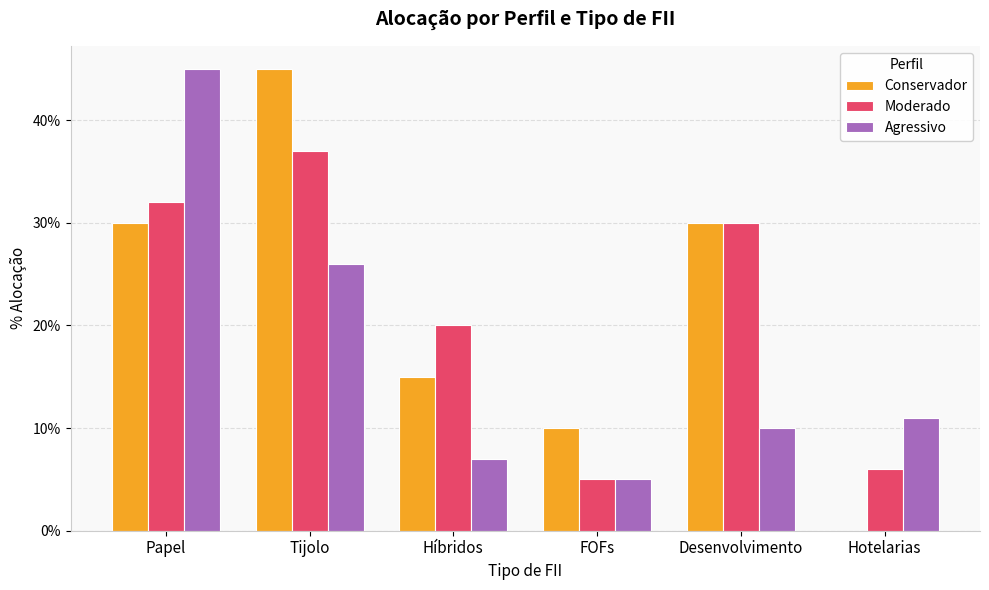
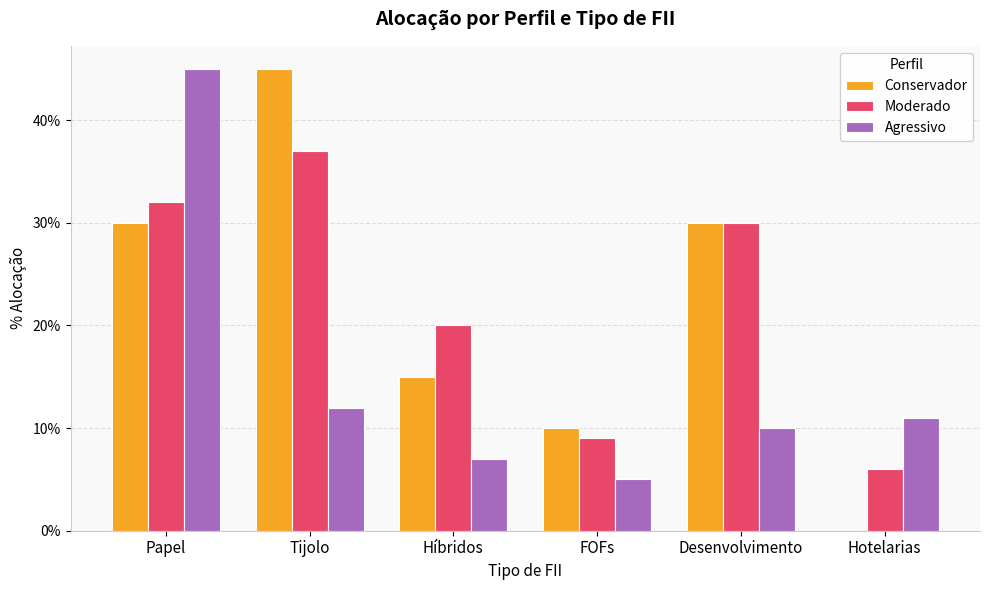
  {
    "Conservador": {
      "Papel": "30.0%",
      "Tijolo": "45.0%",
      "Híbridos": "15.0%",
      "FOFs": "10.0%",
      "Desenvolvimento": "30.0%",
      "Hotelarias": "0.0%"
    },
    "Moderado": {
      "Papel": "32.0%",
      "Tijolo": "37.0%",
      "Híbridos": "20.0%",
-     "FOFs": "5.0%",
+     "FOFs": "9.0%",
      "Desenvolvimento": "30.0%",
      "Hotelarias": "6.0%"
    },
    "Agressivo": {
      "Papel": "45.0%",
-     "Tijolo": "26.0%",
+     "Tijolo": "12.0%",
      "Híbridos": "7.0%",
      "FOFs": "5.0%",
      "Desenvolvimento": "10.0%",
      "Hotelarias": "11.0%"
    }
  }
